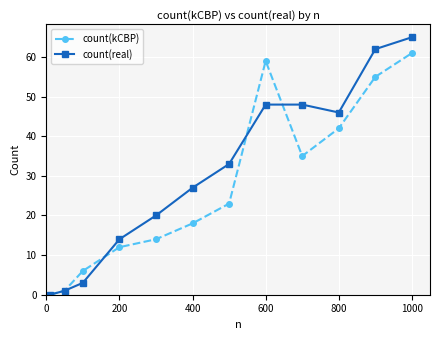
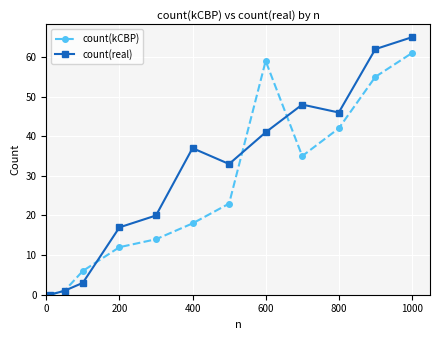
  {
    "count(kCBP)": {
      "200": 12,
      "400": 18,
      "600": 59,
      "800": 42,
      "1000": 61
    },
    "count(real)": {
-     "200": 14,
-     "400": 27,
-     "600": 48,
+     "200": 17,
+     "400": 37,
+     "600": 41,
      "800": 46,
      "1000": 65
    }
  }
